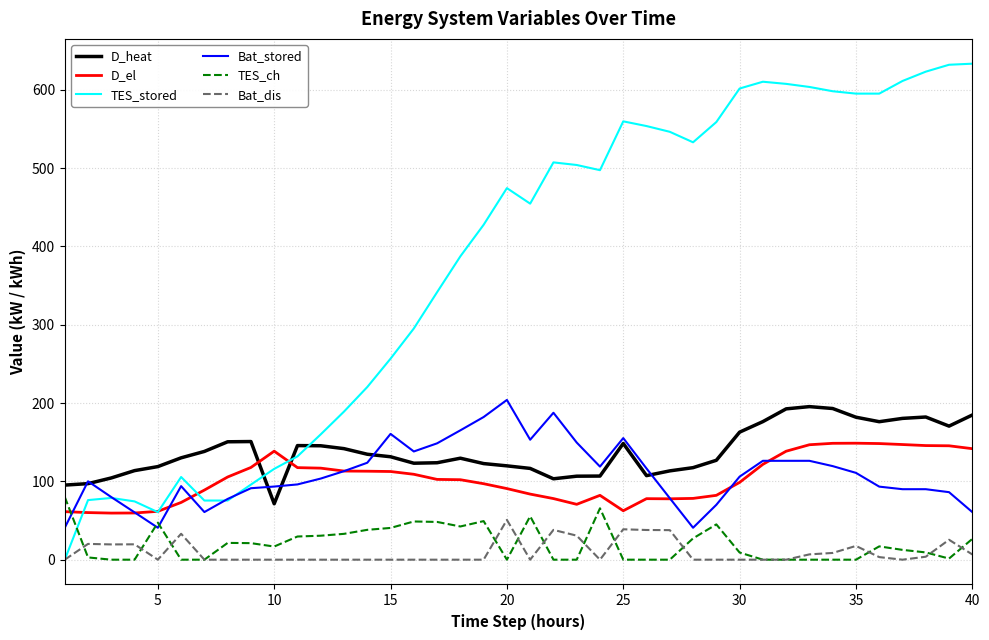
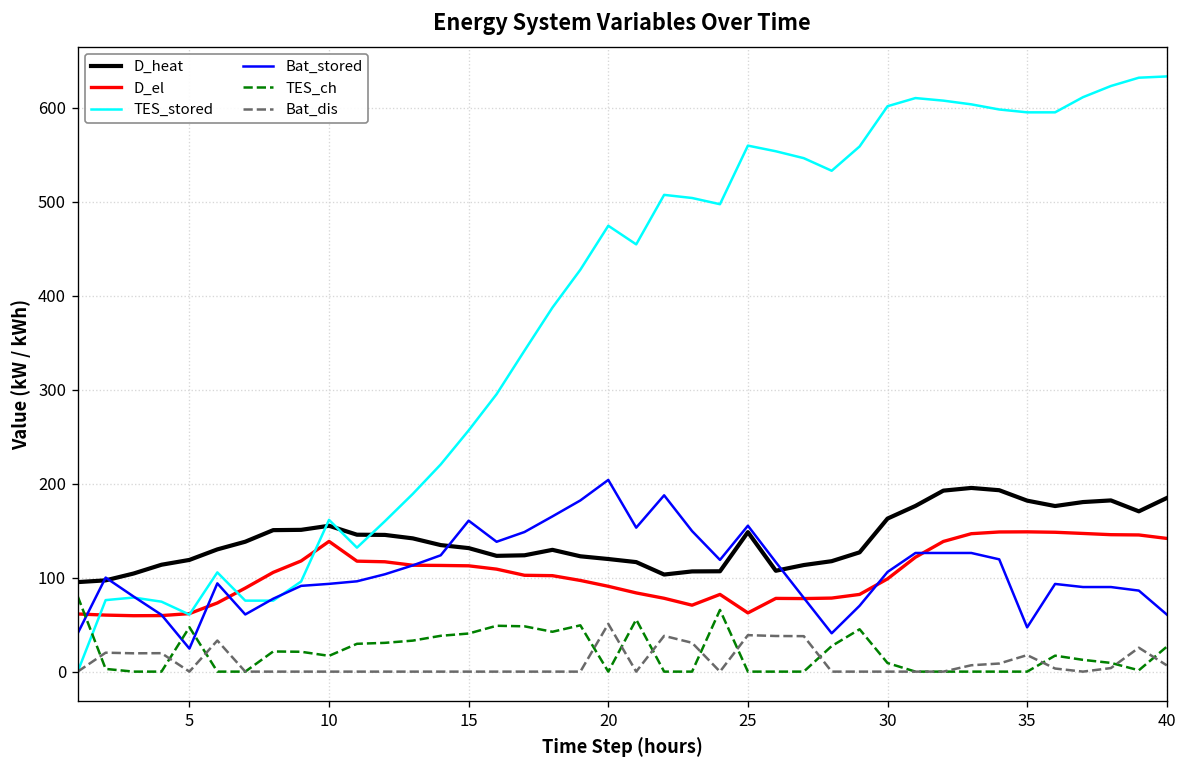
  {
    "D_heat": {
      "5": 120,
-     "10": 70,
+     "10": 160,
      "15": 130,
      "20": 120,
      "25": 150,
      "30": 160,
      "35": 180,
      "40": 180
    },
    "D_el": {
      "10": 140,
      "15": 110,
      "20": 90,
      "25": 60,
      "30": 100,
      "35": 150,
      "40": 140
    },
    "TES_stored": {
-     "10": 120,
+     "10": 160,
      "15": 260,
      "20": 470,
      "25": 560,
      "30": 600,
      "35": 600,
      "40": 630
    },
    "Bat_stored": {
-     "5": 40,
+     "5": 20,
      "10": 90,
      "15": 160,
      "20": 200,
      "25": 160,
      "30": 110,
-     "35": 110,
+     "35": 50,
      "40": 60
    },
    "TES_ch": {
      "5": 50,
      "10": 20,
      "15": 40,
      "20": 0,
      "25": 0,
      "30": 10,
      "35": 0,
      "40": 30
    },
    "Bat_dis": {
      "5": 0,
      "10": 0,
      "15": 0,
      "20": 50,
      "25": 40,
      "30": 0,
      "35": 20,
      "40": 10
    }
  }
